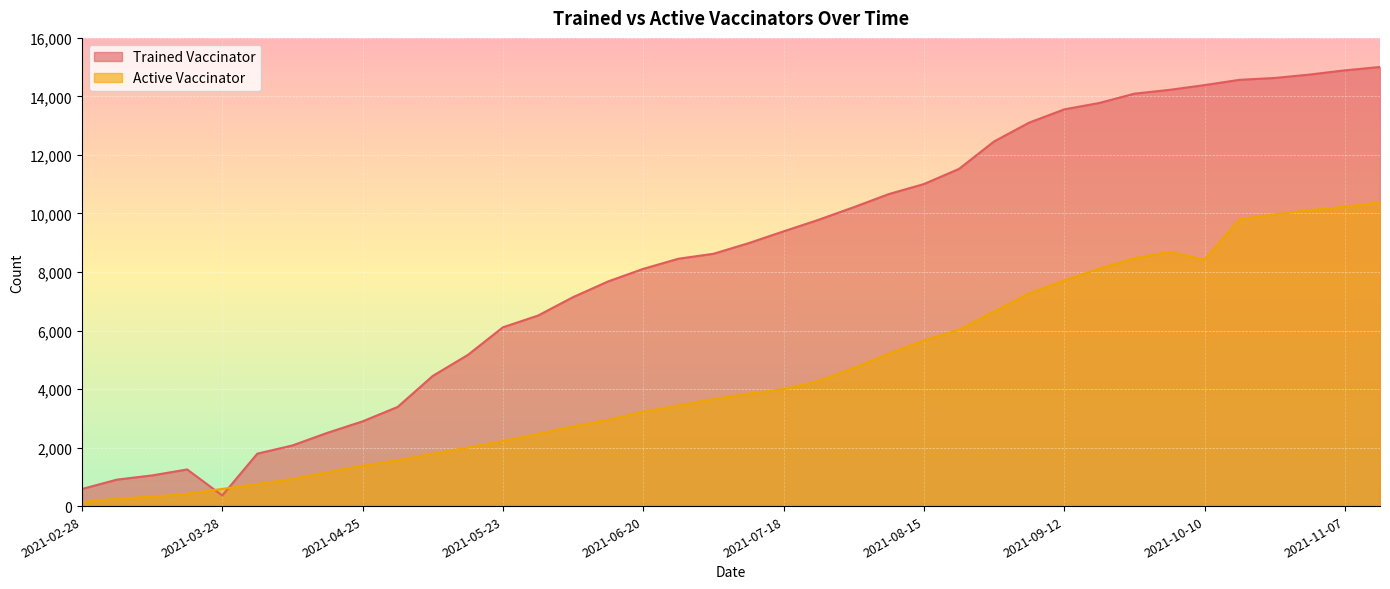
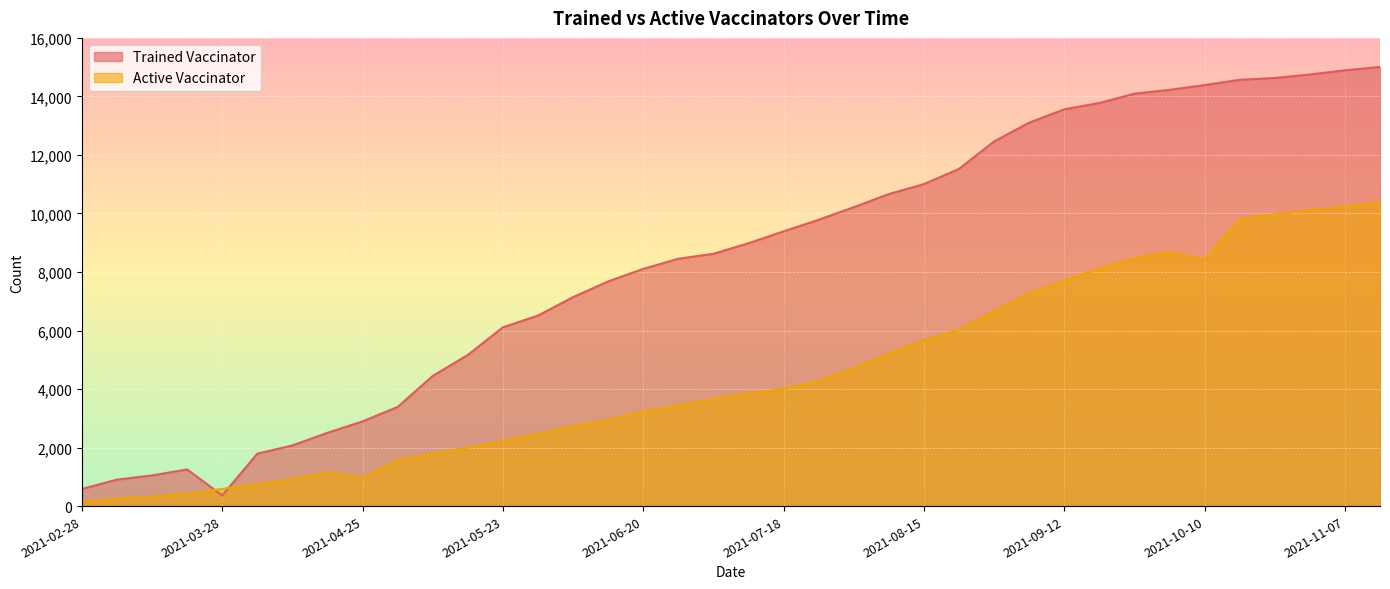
  {
    "Trained Vaccinator": {
      "2021-02-28": "600",
      "2021-03-28": "400",
      "2021-04-25": "2,900",
      "2021-05-23": "6,100",
      "2021-06-20": "8,100",
      "2021-07-18": "9,400",
      "2021-08-15": "11,000",
      "2021-09-12": "13,600",
      "2021-10-10": "14,400",
      "2021-11-07": "14,900"
    },
    "Active Vaccinator": {
      "2021-02-28": "100",
      "2021-03-28": "600",
-     "2021-04-25": "1,400",
+     "2021-04-25": "1,000",
      "2021-05-23": "2,200",
      "2021-06-20": "3,200",
      "2021-07-18": "4,000",
      "2021-08-15": "5,700",
      "2021-09-12": "7,700",
      "2021-10-10": "8,400",
      "2021-11-07": "10,200"
    }
  }
